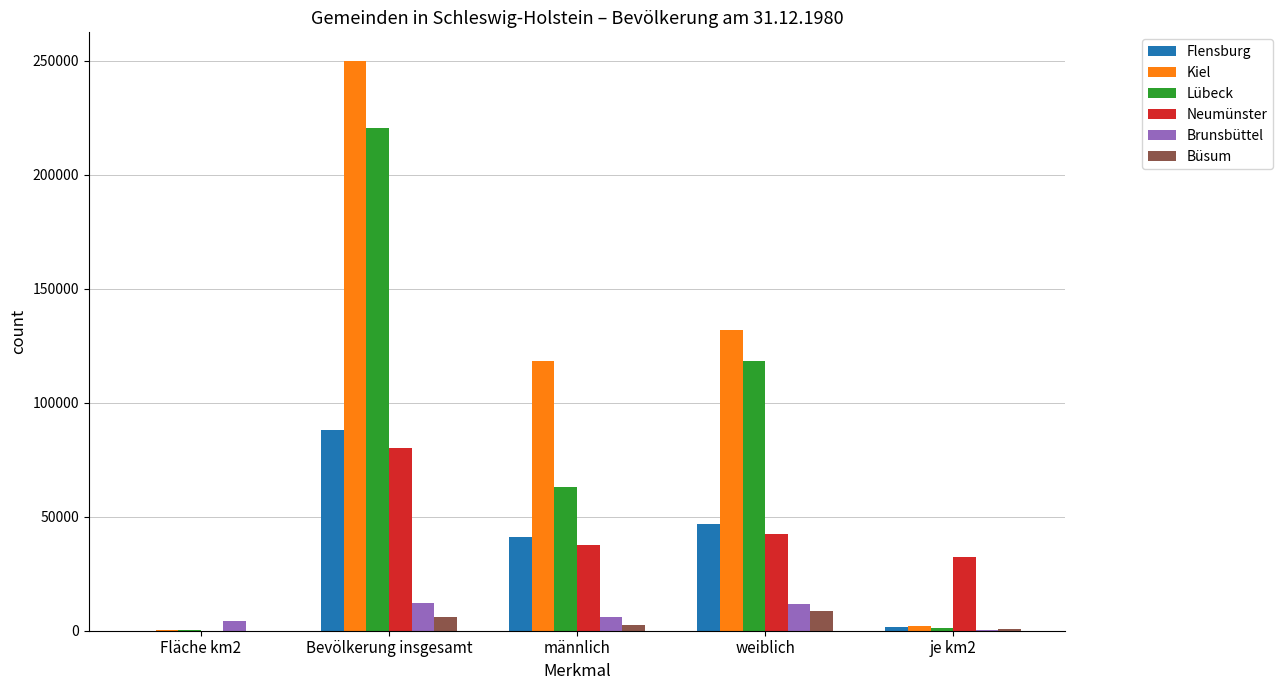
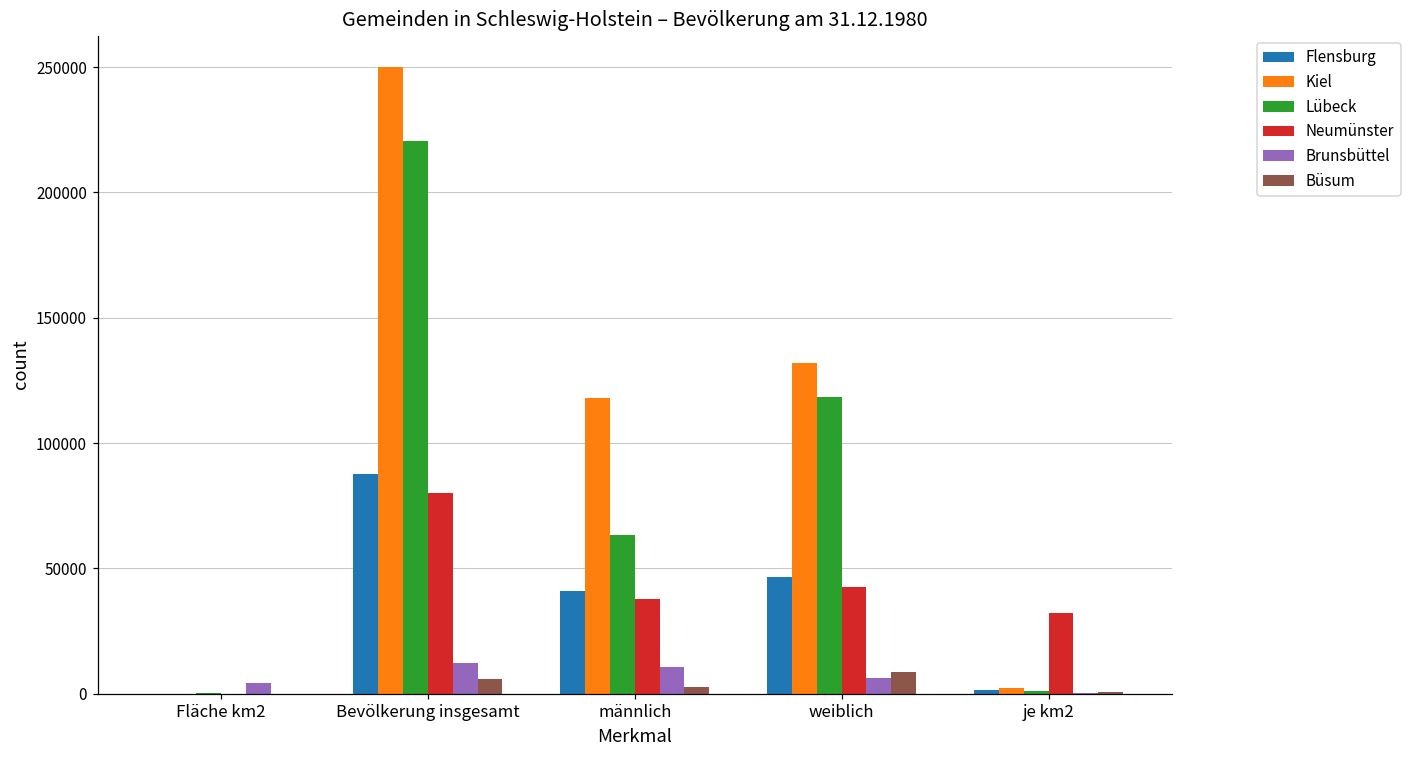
  {
    "Flensburg": {
      "Bevölkerung insgesamt": 88000,
      "männlich": 41000,
      "weiblich": 47000,
      "je km2": 2000
    },
    "Kiel": {
      "Bevölkerung insgesamt": 250000,
      "männlich": 118000,
      "weiblich": 132000,
      "je km2": 2000
    },
    "Lübeck": {
      "Bevölkerung insgesamt": 221000,
      "männlich": 63000,
      "weiblich": 118000
    },
    "Neumünster": {
      "Bevölkerung insgesamt": 80000,
      "männlich": 38000,
      "weiblich": 42000,
      "je km2": 32000
    },
    "Brunsbüttel": {
      "Fläche km2": 4000,
      "Bevölkerung insgesamt": 12000,
-     "männlich": 6000,
-     "weiblich": 12000
+     "männlich": 11000,
+     "weiblich": 6000
    },
    "Büsum": {
      "Bevölkerung insgesamt": 6000,
      "männlich": 3000,
      "weiblich": 9000
    }
  }
